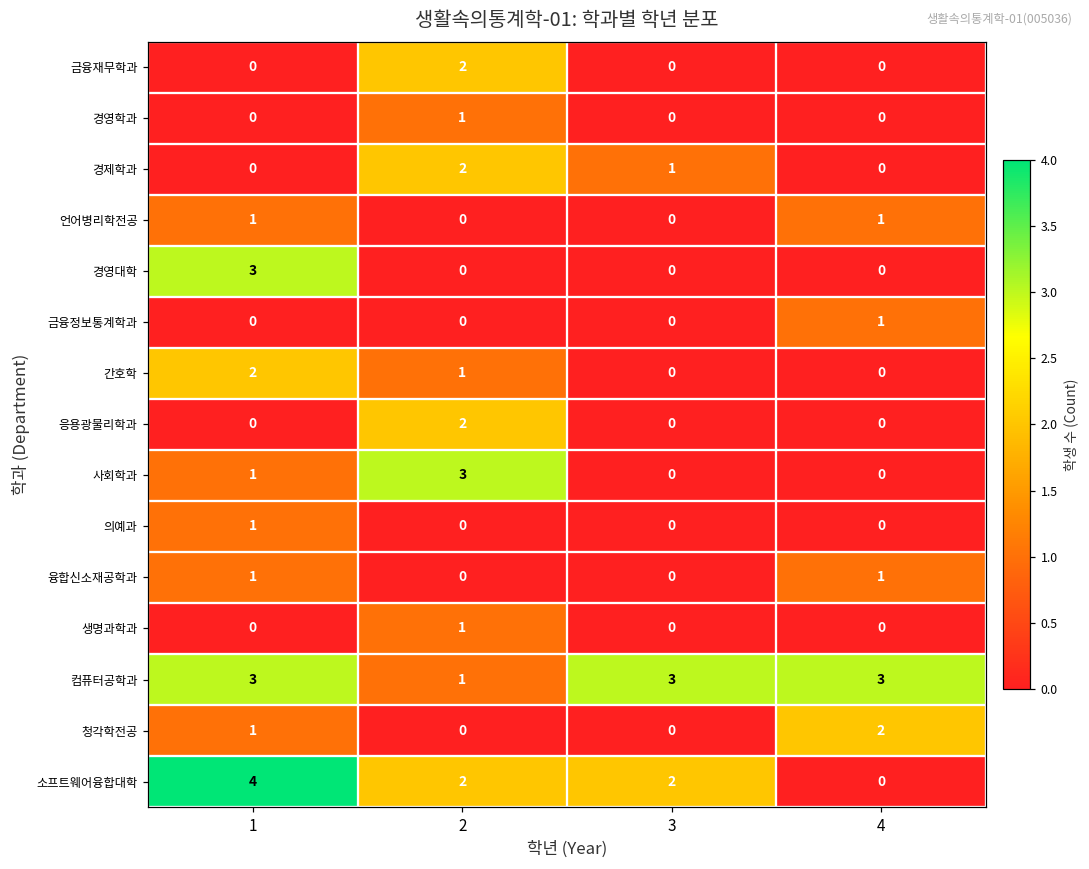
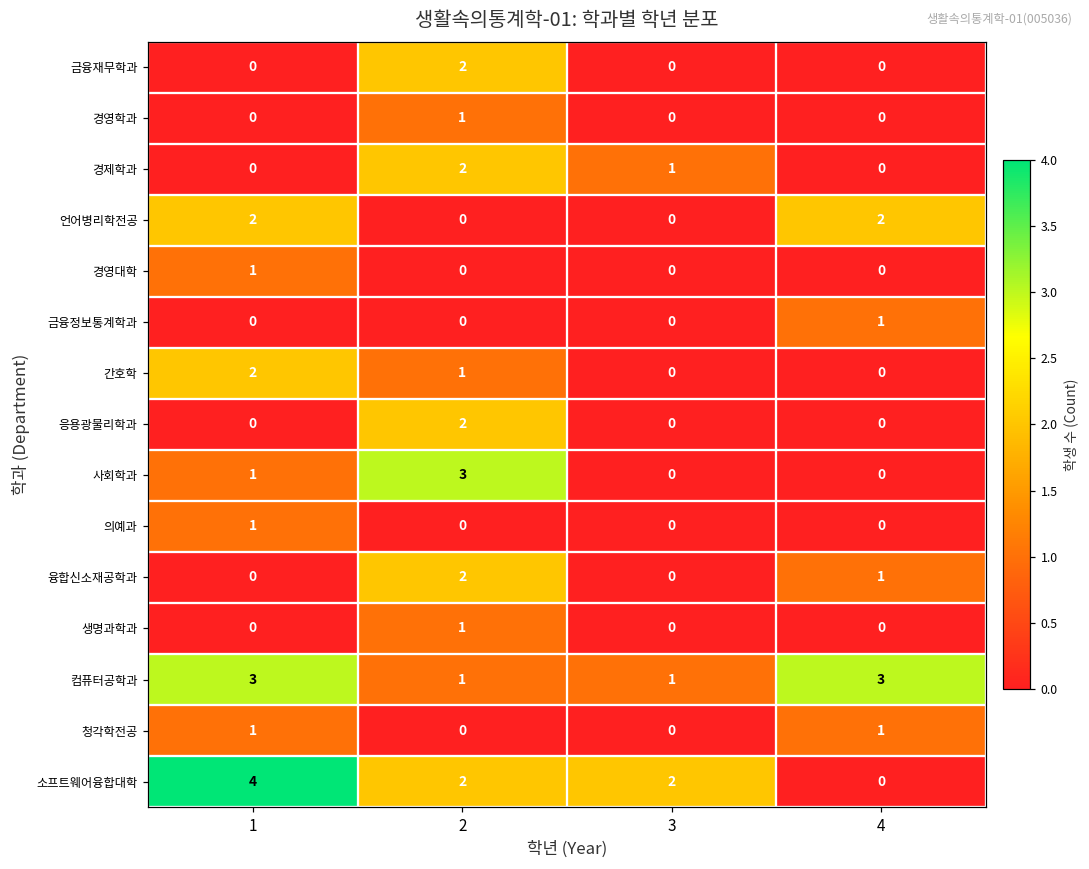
  {
    "금융재무학과": {
      "1": 0,
      "2": 2,
      "3": 0,
      "4": 0
    },
    "경영학과": {
      "1": 0,
      "2": 1,
      "3": 0,
      "4": 0
    },
    "경제학과": {
      "1": 0,
      "2": 2,
      "3": 1,
      "4": 0
    },
    "언어병리학전공": {
-     "1": 1,
+     "1": 2,
      "2": 0,
      "3": 0,
-     "4": 1
+     "4": 2
    },
    "경영대학": {
-     "1": 3,
+     "1": 1,
      "2": 0,
      "3": 0,
      "4": 0
    },
    "금융정보통계학과": {
      "1": 0,
      "2": 0,
      "3": 0,
      "4": 1
    },
    "간호학": {
      "1": 2,
      "2": 1,
      "3": 0,
      "4": 0
    },
    "응용광물리학과": {
      "1": 0,
      "2": 2,
      "3": 0,
      "4": 0
    },
    "사회학과": {
      "1": 1,
      "2": 3,
      "3": 0,
      "4": 0
    },
    "의예과": {
      "1": 1,
      "2": 0,
      "3": 0,
      "4": 0
    },
    "융합신소재공학과": {
-     "1": 1,
-     "2": 0,
+     "1": 0,
+     "2": 2,
      "3": 0,
      "4": 1
    },
    "생명과학과": {
      "1": 0,
      "2": 1,
      "3": 0,
      "4": 0
    },
    "컴퓨터공학과": {
      "1": 3,
      "2": 1,
-     "3": 3,
+     "3": 1,
      "4": 3
    },
    "청각학전공": {
      "1": 1,
      "2": 0,
      "3": 0,
-     "4": 2
+     "4": 1
    },
    "소프트웨어융합대학": {
      "1": 4,
      "2": 2,
      "3": 2,
      "4": 0
    }
  }
